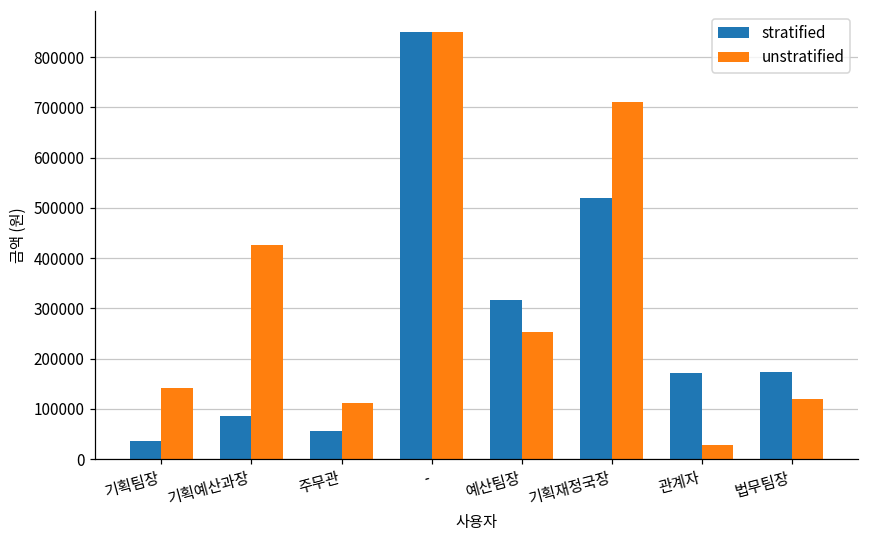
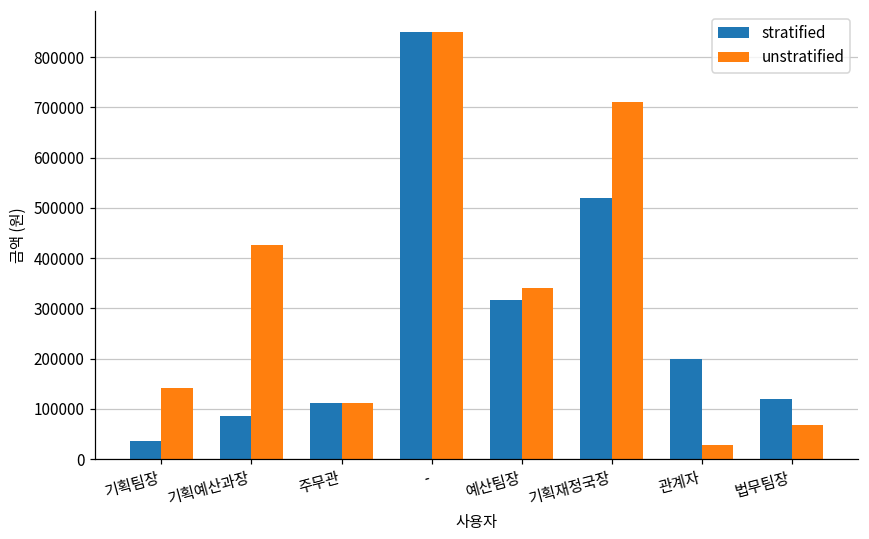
  {
    "stratified": {
      "기획팀장": 40000,
      "기획예산과장": 90000,
-     "주무관": 60000,
+     "주무관": 110000,
      "-": 850000,
      "예산팀장": 320000,
      "기획재정국장": 520000,
-     "관계자": 170000,
-     "법무팀장": 170000
+     "관계자": 200000,
+     "법무팀장": 120000
    },
    "unstratified": {
      "기획팀장": 140000,
      "기획예산과장": 430000,
      "주무관": 110000,
      "-": 850000,
-     "예산팀장": 250000,
+     "예산팀장": 340000,
      "기획재정국장": 710000,
      "관계자": 30000,
-     "법무팀장": 120000
+     "법무팀장": 70000
    }
  }
